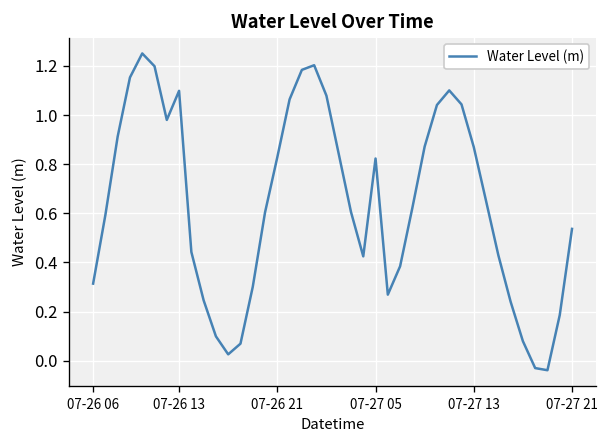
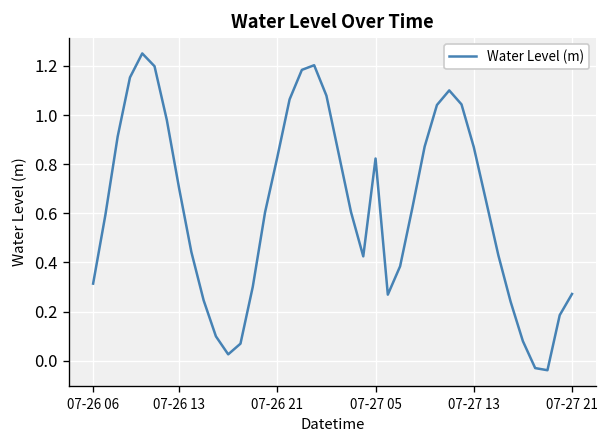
  {
    "07-26 06": 0.31,
-   "07-26 13": 1.10,
+   "07-26 13": 0.70,
    "07-26 21": 0.83,
    "07-27 05": 0.82,
    "07-27 13": 0.87,
-   "07-27 21": 0.54
+   "07-27 21": 0.27
  }
